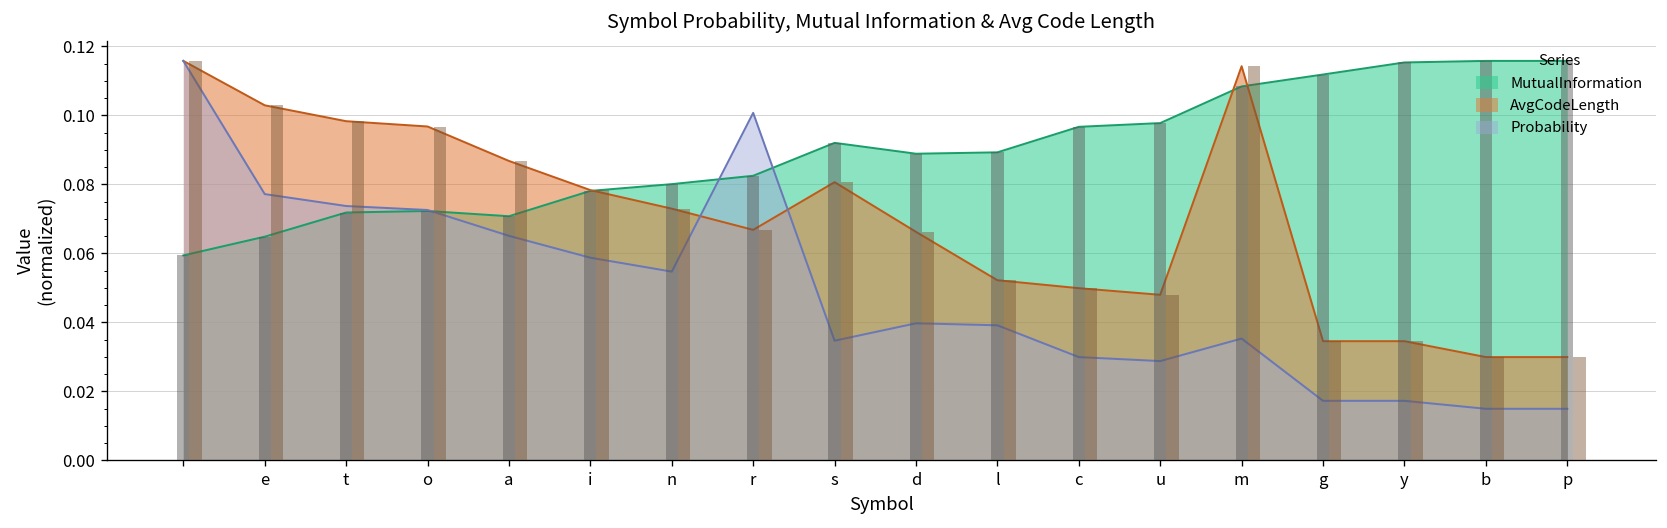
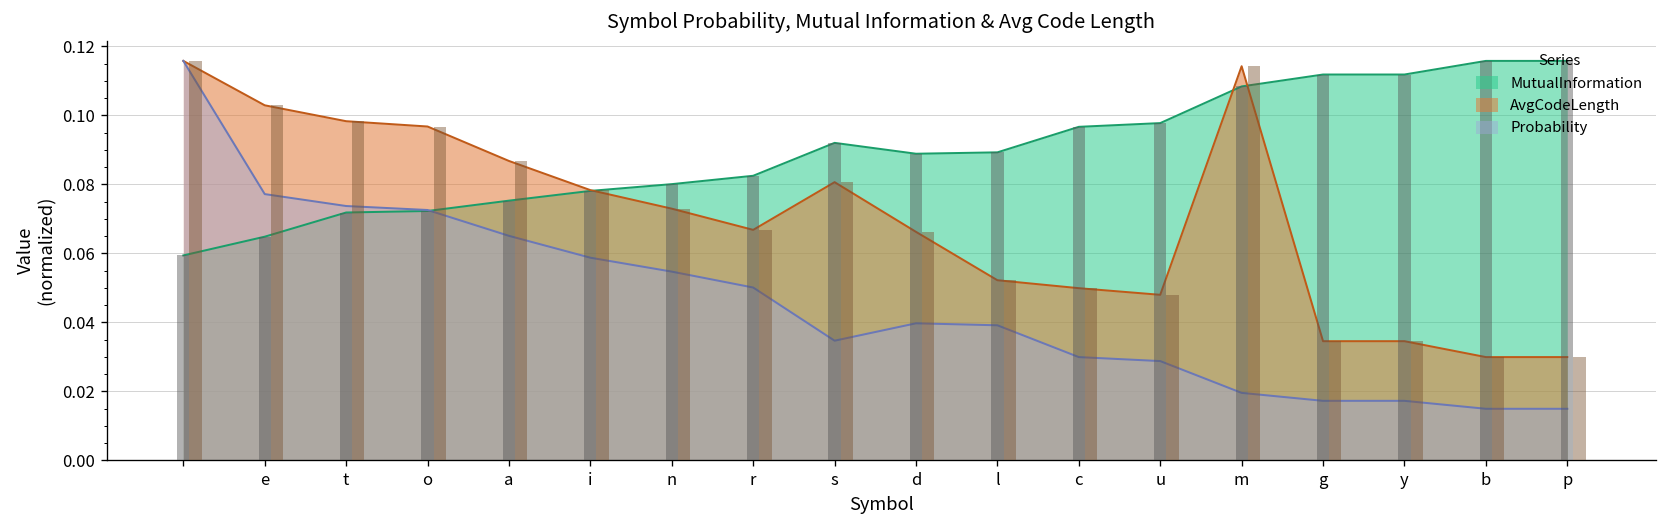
  {
    "MutualInformation": {
      "e": 0.065,
      "t": 0.072,
-     "a": 0.071,
+     "a": 0.075,
      "n": 0.080,
      "r": 0.082,
      "s": 0.092,
      "d": 0.089,
      "l": 0.089,
      "c": 0.097,
      "u": 0.098,
      "m": 0.108,
      "g": 0.112,
-     "y": 0.115,
+     "y": 0.112,
      "b": 0.116,
      "p": 0.116
    },
    "AvgCodeLength": {
      "e": 0.103,
      "t": 0.098,
      "o": 0.097,
      "a": 0.087,
      "n": 0.073,
      "r": 0.067,
      "s": 0.081,
      "d": 0.066,
      "l": 0.052,
      "c": 0.050,
      "u": 0.048,
      "m": 0.114,
      "g": 0.035,
      "y": 0.035,
      "b": 0.030,
      "p": 0.030
    },
    "Probability": {
      "e": 0.077,
      "t": 0.074,
      "a": 0.065,
      "i": 0.059,
      "n": 0.055,
-     "r": 0.101,
+     "r": 0.050,
      "s": 0.035,
      "d": 0.040,
      "l": 0.039,
      "c": 0.030,
      "u": 0.029,
-     "m": 0.035,
+     "m": 0.020,
      "g": 0.017,
      "y": 0.017,
      "b": 0.015,
      "p": 0.015
    }
  }
